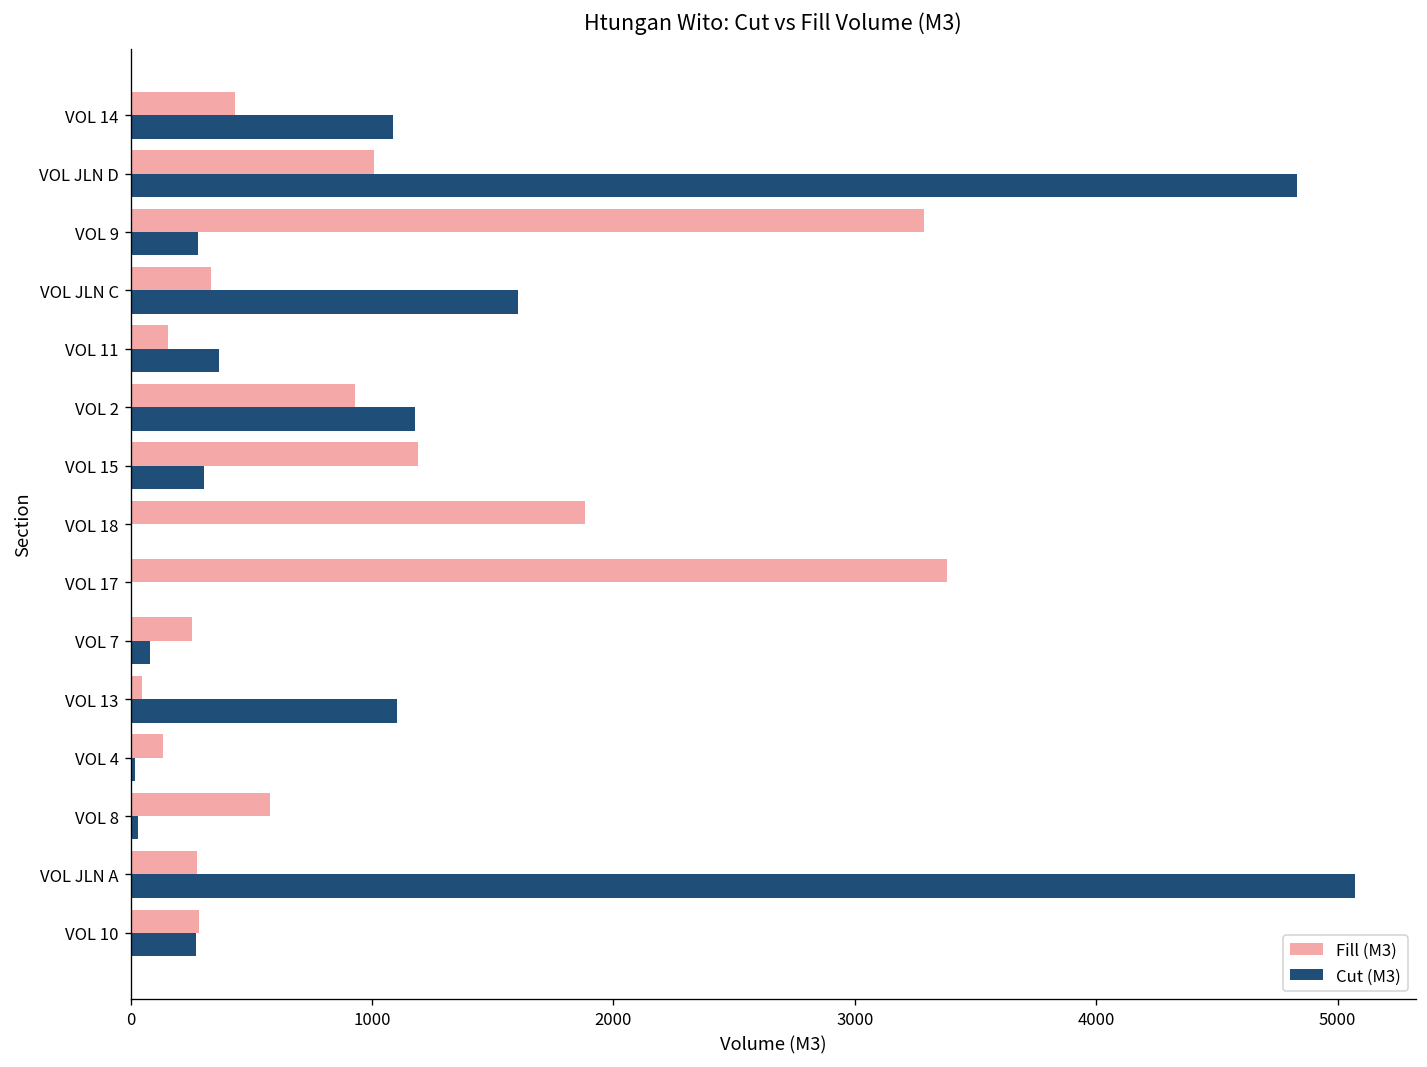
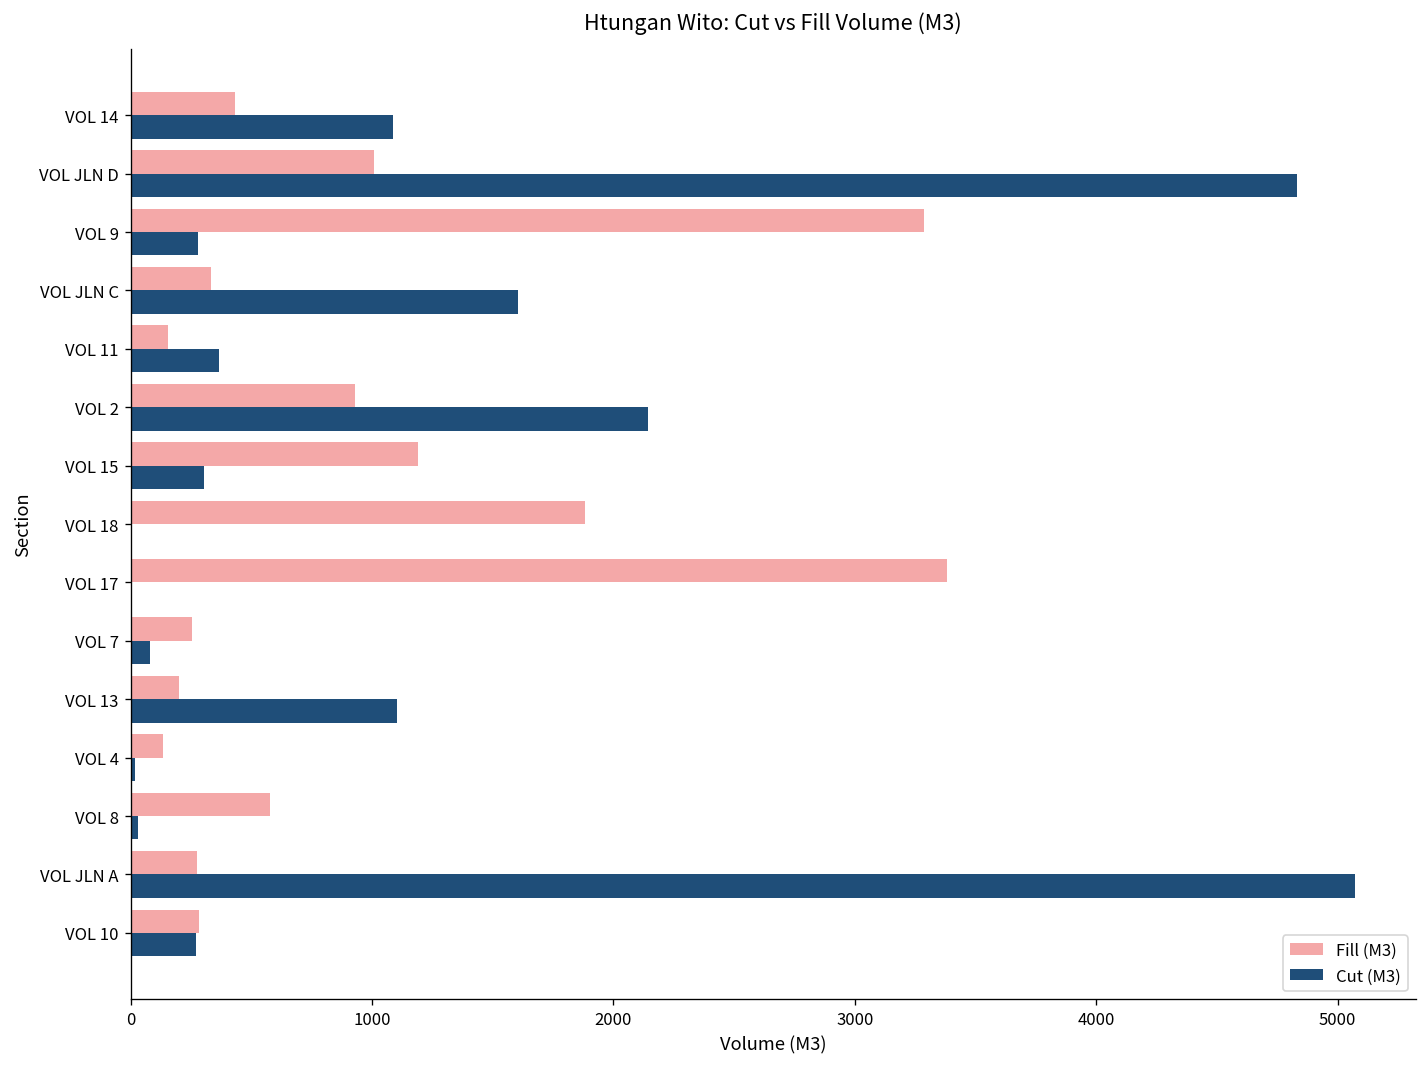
  {
    "Fill (M3)": {
      "VOL 14": 430,
      "VOL JLN D": 1010,
      "VOL 9": 3290,
      "VOL JLN C": 330,
      "VOL 11": 160,
      "VOL 2": 930,
      "VOL 15": 1190,
      "VOL 18": 1880,
      "VOL 17": 3380,
      "VOL 7": 260,
-     "VOL 13": 50,
+     "VOL 13": 200,
      "VOL 4": 130,
      "VOL 8": 580,
      "VOL JLN A": 280,
      "VOL 10": 280
    },
    "Cut (M3)": {
      "VOL 14": 1090,
      "VOL JLN D": 4830,
      "VOL 9": 280,
      "VOL JLN C": 1600,
      "VOL 11": 370,
-     "VOL 2": 1180,
+     "VOL 2": 2140,
      "VOL 15": 310,
      "VOL 18": 0,
      "VOL 7": 80,
      "VOL 13": 1100,
      "VOL 4": 20,
      "VOL 8": 30,
      "VOL JLN A": 5070,
      "VOL 10": 270
    }
  }
